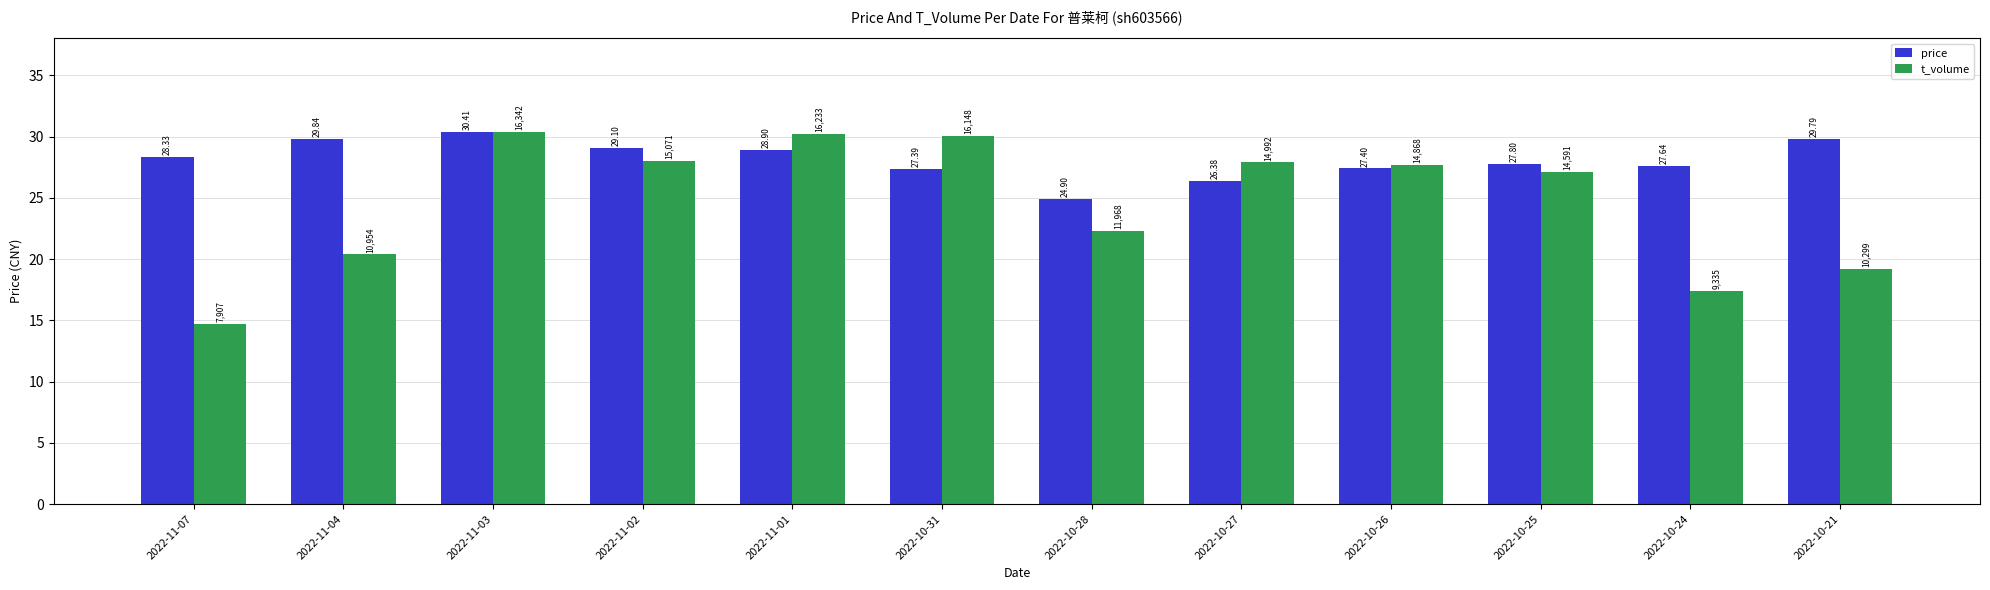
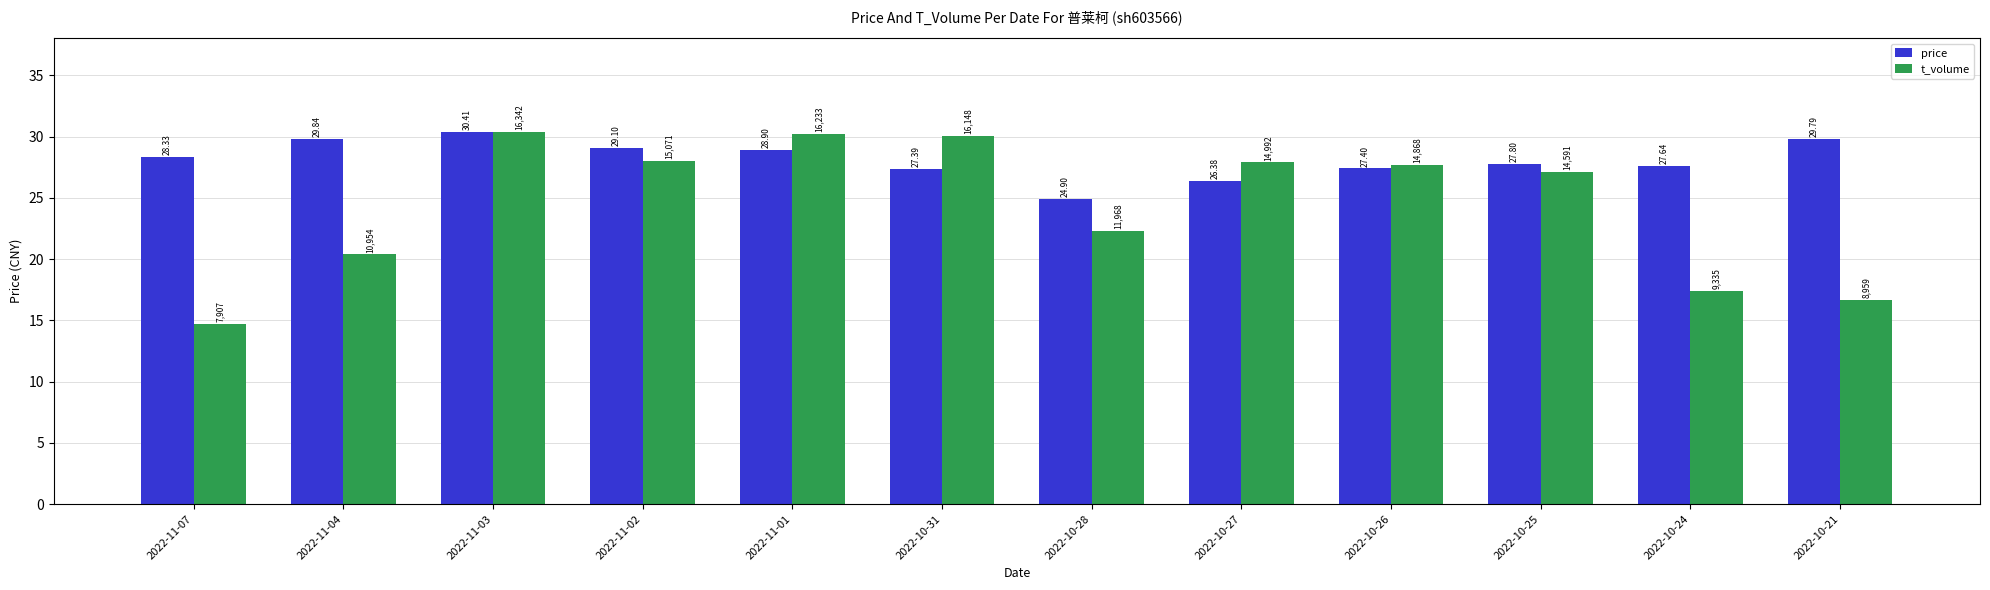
  {
    "price": {
      "2022-11-07": "28.33",
      "2022-11-04": "29.84",
      "2022-11-03": "30.41",
      "2022-11-02": "29.10",
      "2022-11-01": "28.90",
      "2022-10-31": "27.39",
      "2022-10-28": "24.90",
      "2022-10-27": "26.38",
      "2022-10-26": "27.40",
      "2022-10-25": "27.80",
      "2022-10-24": "27.64",
      "2022-10-21": "29.79"
    },
    "t_volume": {
-     "2022-10-21": "10,299"
+     "2022-10-21": "8,959"
    }
  }
